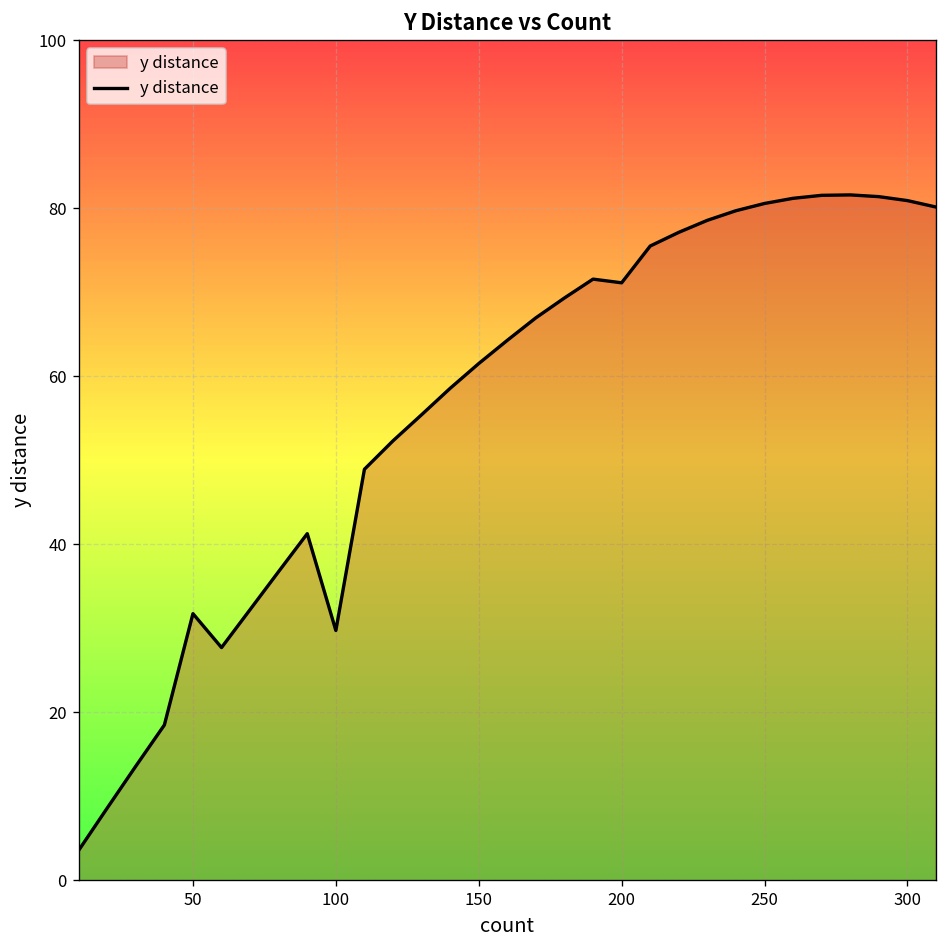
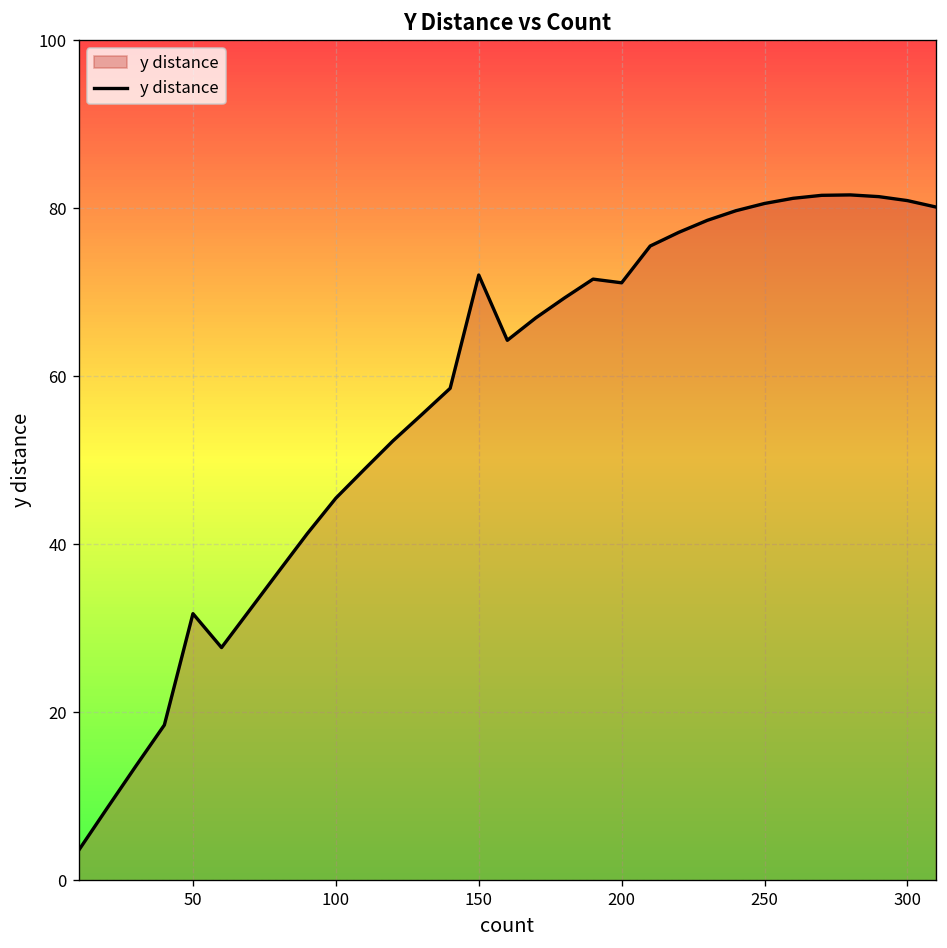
  {
    "50": 32,
-   "100": 30,
-   "150": 62,
+   "100": 45,
+   "150": 72,
    "200": 71,
    "250": 81,
    "300": 81
  }
